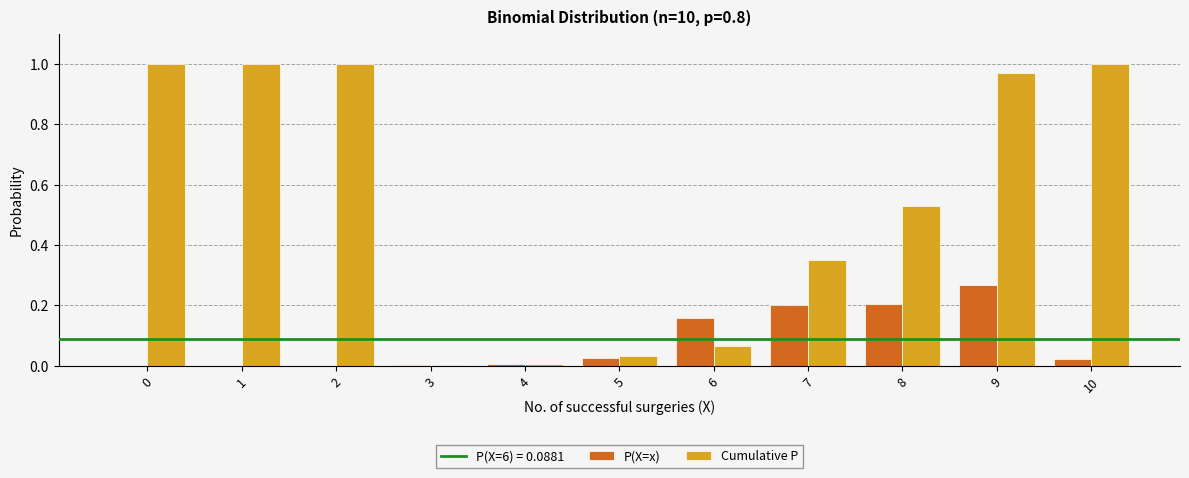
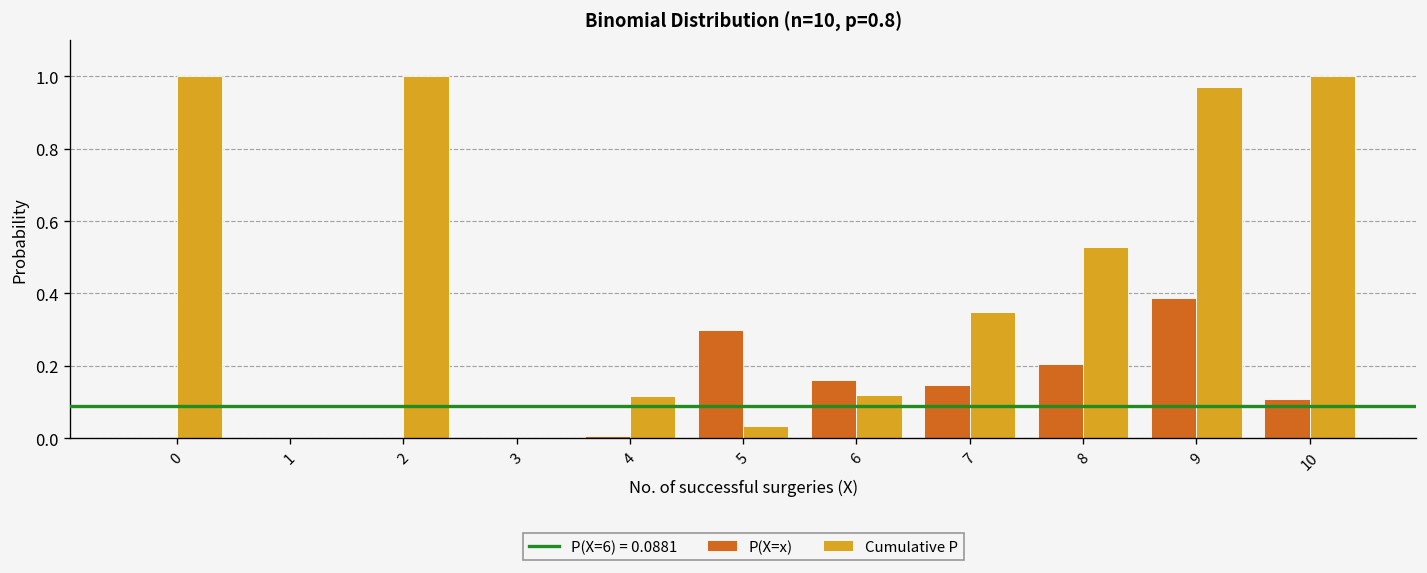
  {
    "P(X=x)": {
-     "5": 0.03,
+     "5": 0.30,
      "6": 0.16,
-     "7": 0.20,
+     "7": 0.15,
      "8": 0.21,
-     "9": 0.27,
-     "10": 0.02
+     "9": 0.39,
+     "10": 0.11
    },
    "Cumulative P": {
      "0": 1.00,
-     "1": 1,
+     "1": 0,
      "2": 1.00,
-     "4": 0.01,
+     "4": 0.12,
      "5": 0.03,
-     "6": 0.06,
+     "6": 0.12,
      "7": 0.35,
      "8": 0.53,
      "9": 0.97,
      "10": 1.00
    }
  }
